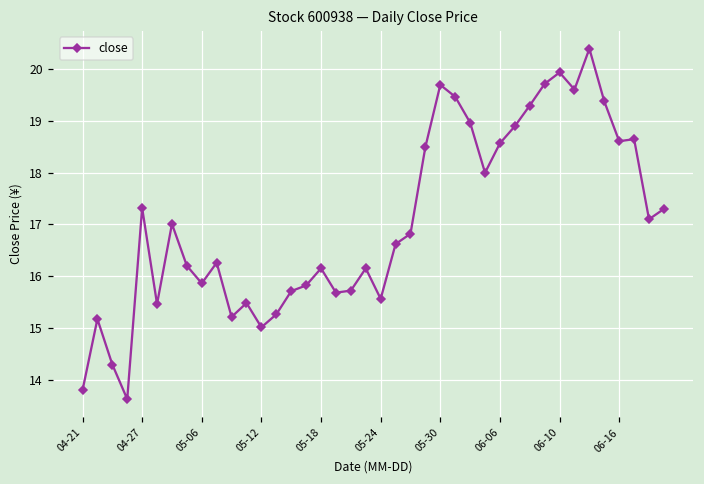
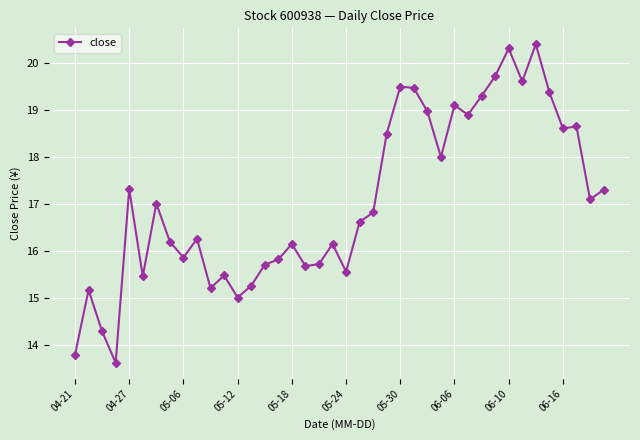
  {
    "04-21": 13.8,
    "04-27": 17.3,
    "05-06": 15.9,
    "05-12": 15.0,
    "05-18": 16.2,
    "05-24": 15.6,
-   "05-30": 19.7,
-   "06-06": 18.6,
-   "06-10": 19.9,
+   "05-30": 19.5,
+   "06-06": 19.1,
+   "06-10": 20.3,
    "06-16": 18.6
  }
